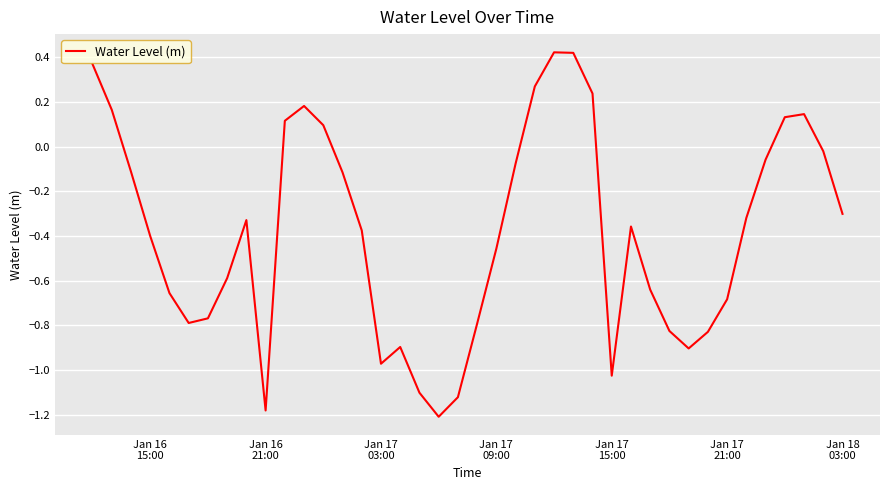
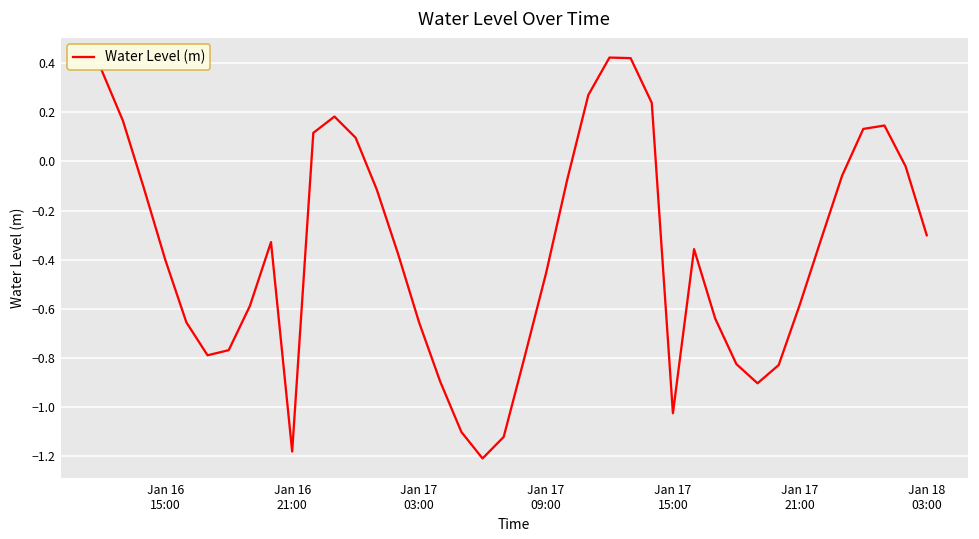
  {
    "Jan 16 15:00": -0.40,
    "Jan 16 21:00": -1.18,
-   "Jan 17 03:00": -0.97,
+   "Jan 17 03:00": -0.66,
    "Jan 17 09:00": -0.46,
    "Jan 17 15:00": -1.03,
-   "Jan 17 21:00": -0.68,
+   "Jan 17 21:00": -0.58,
    "Jan 18 03:00": -0.30
  }
